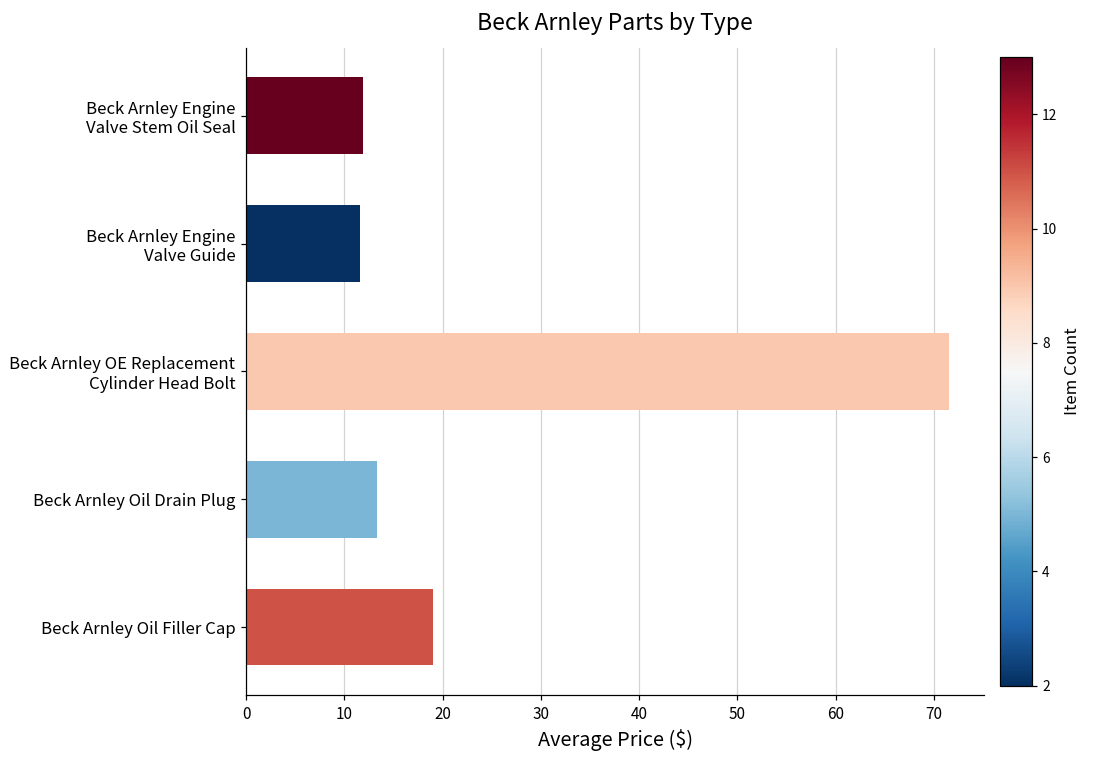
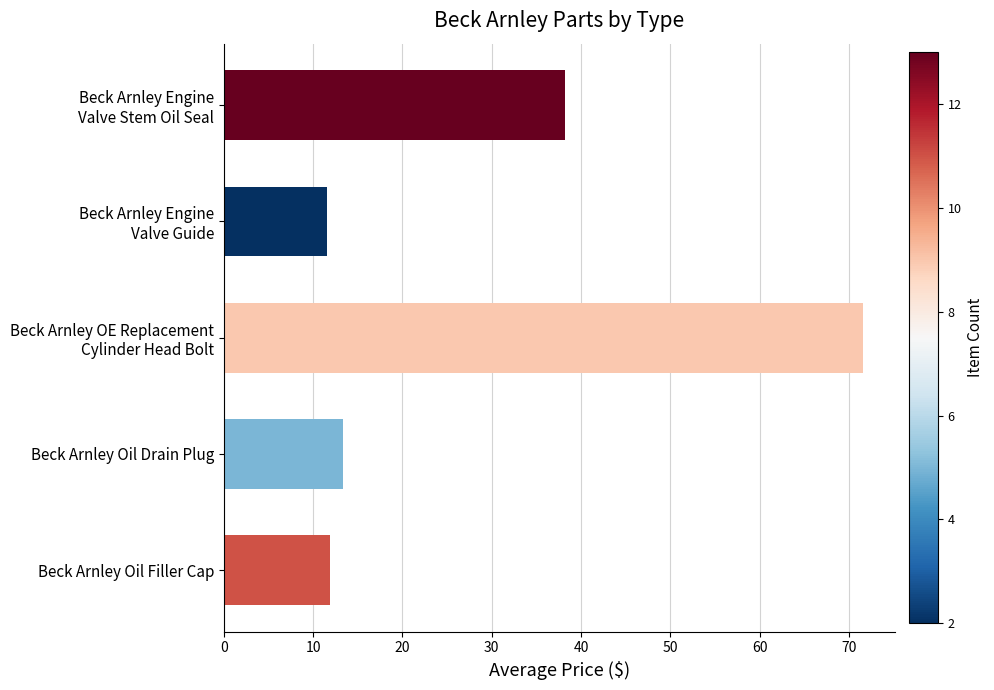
  {
-   "Beck Arnley Engine Valve Stem Oil Seal": 12,
+   "Beck Arnley Engine Valve Stem Oil Seal": 38,
    "Beck Arnley Engine Valve Guide": 12,
    "Beck Arnley OE Replacement Cylinder Head Bolt": 72,
    "Beck Arnley Oil Drain Plug": 13,
-   "Beck Arnley Oil Filler Cap": 19
+   "Beck Arnley Oil Filler Cap": 12
  }
